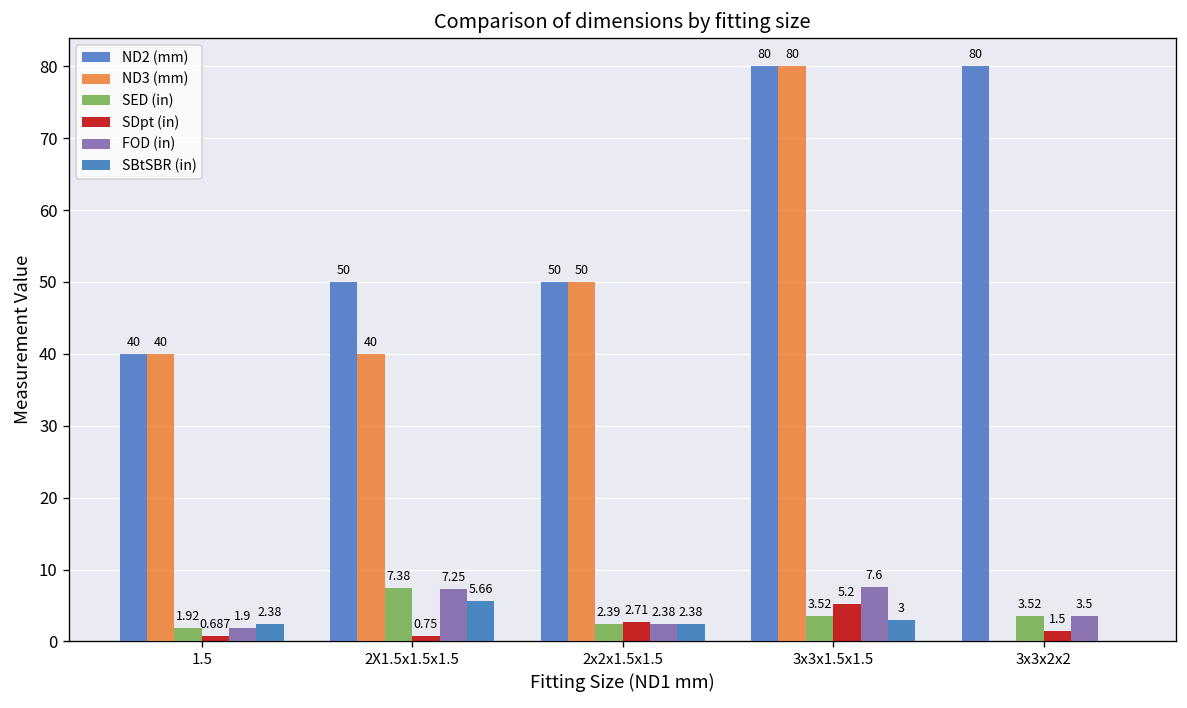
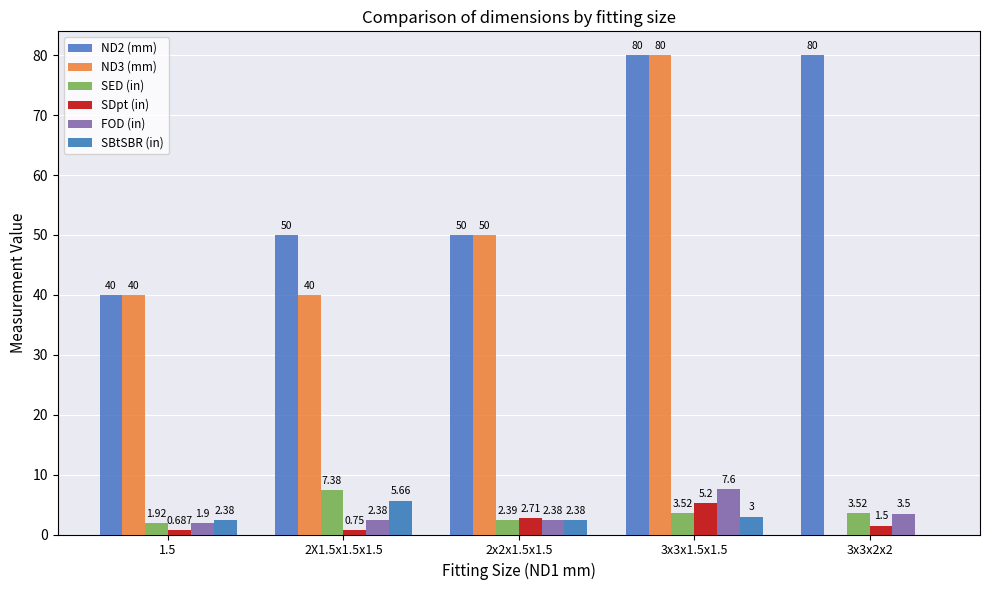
  {
    "ND3 (mm)": {
      "1.5": 40,
      "2X1.5x1.5x1.5": 40,
      "2x2x1.5x1.5": 50,
      "3x3x1.5x1.5": 80
    },
    "SED (in)": {
      "1.5": 1.92,
      "2X1.5x1.5x1.5": 7.38,
      "2x2x1.5x1.5": 2.39,
      "3x3x1.5x1.5": 3.52,
      "3x3x2x2": 3.52
    },
    "SDpt (in)": {
      "1.5": 0.687,
      "2X1.5x1.5x1.5": 0.75,
      "2x2x1.5x1.5": 2.71,
      "3x3x1.5x1.5": 5.2,
      "3x3x2x2": 1.5
    },
    "FOD (in)": {
      "1.5": 1.9,
-     "2X1.5x1.5x1.5": 7.25,
+     "2X1.5x1.5x1.5": 2.38,
      "2x2x1.5x1.5": 2.38,
      "3x3x1.5x1.5": 7.6,
      "3x3x2x2": 3.5
    }
  }
